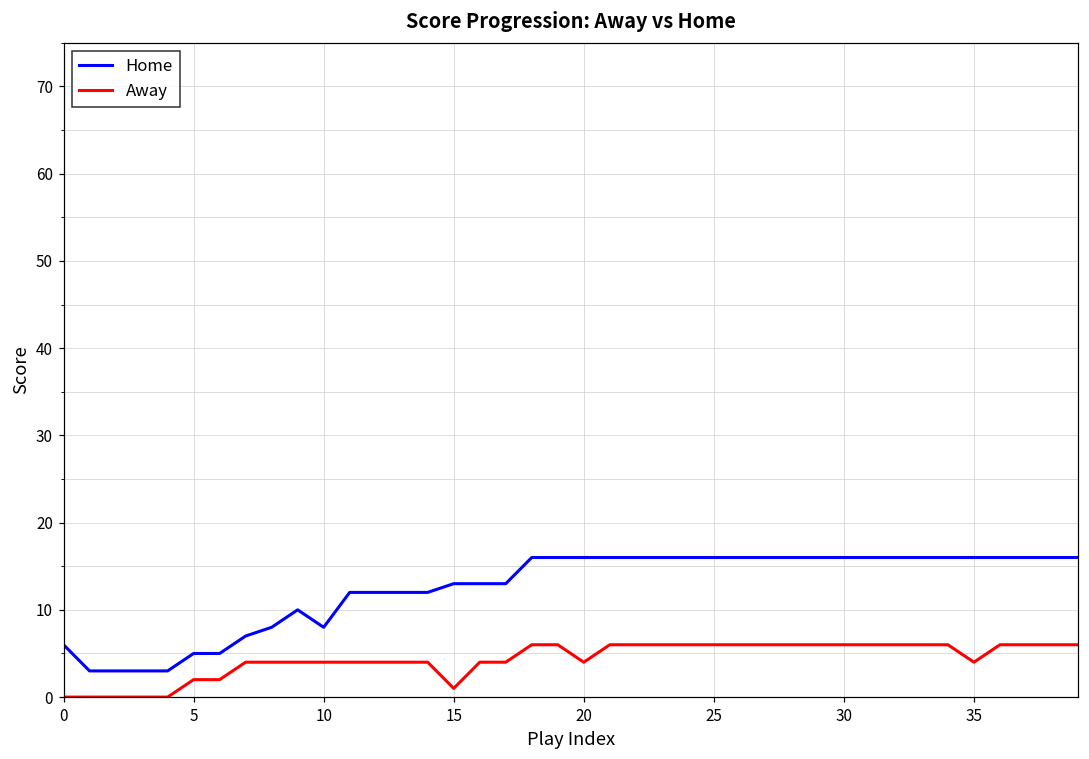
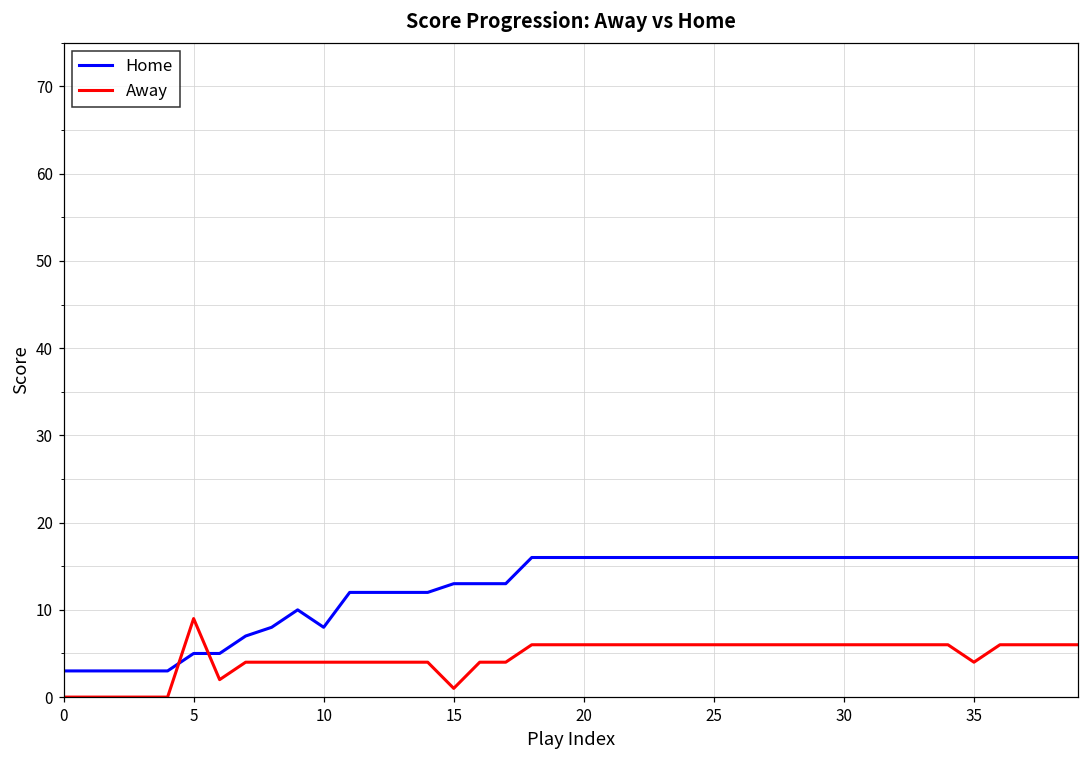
  {
    "Home": {
-     "0": 6,
+     "0": 3,
      "5": 5,
      "10": 8,
      "15": 13,
      "20": 16,
      "25": 16,
      "30": 16,
      "35": 16
    },
    "Away": {
      "0": 0,
-     "5": 2,
+     "5": 9,
      "10": 4,
      "15": 1,
-     "20": 4,
+     "20": 6,
      "25": 6,
      "30": 6,
      "35": 4
    }
  }
